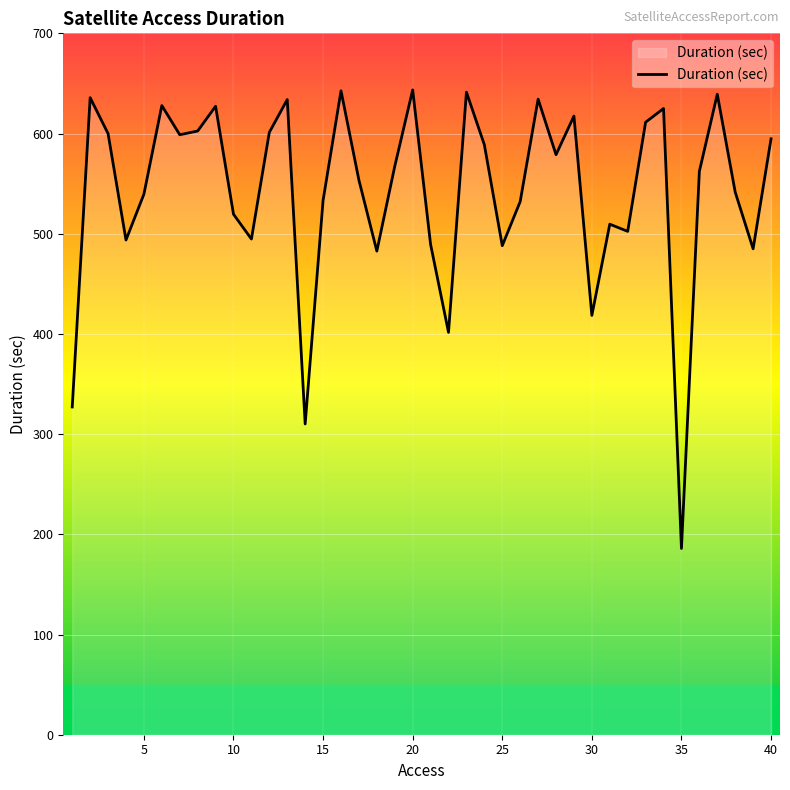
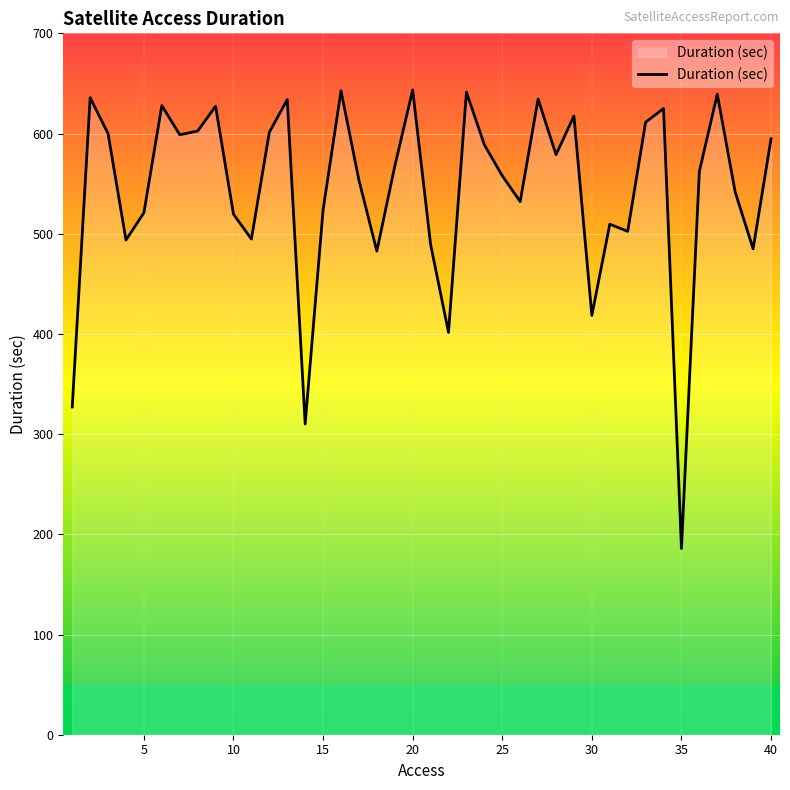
  {
-   "5": 539,
+   "5": 521,
    "10": 519,
-   "15": 533,
+   "15": 524,
    "20": 644,
-   "25": 488,
+   "25": 558,
    "30": 418,
    "35": 186,
    "40": 595
  }
